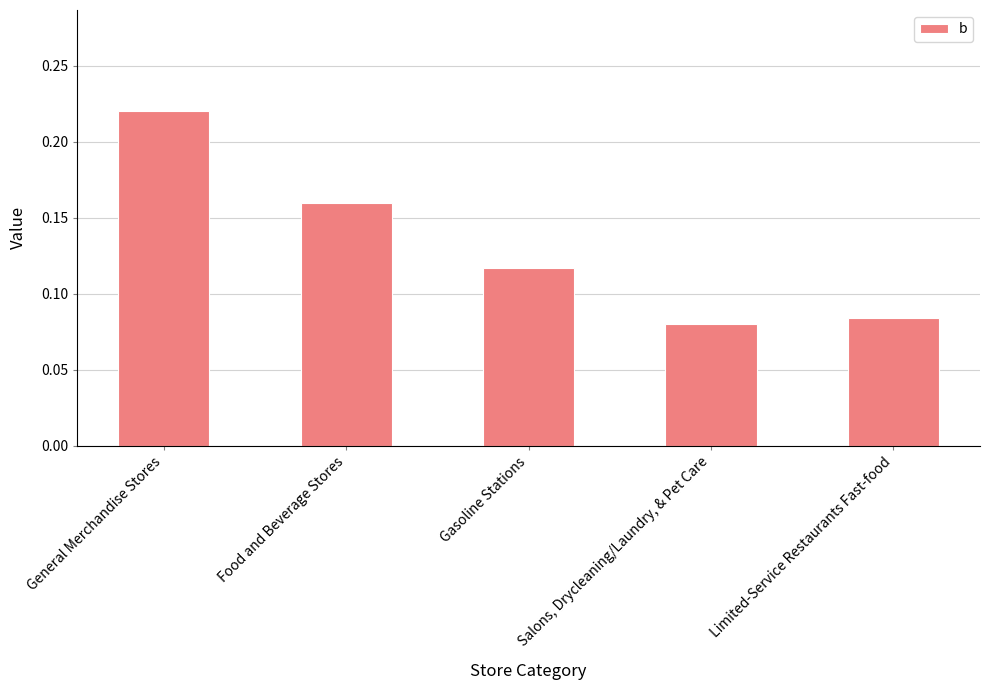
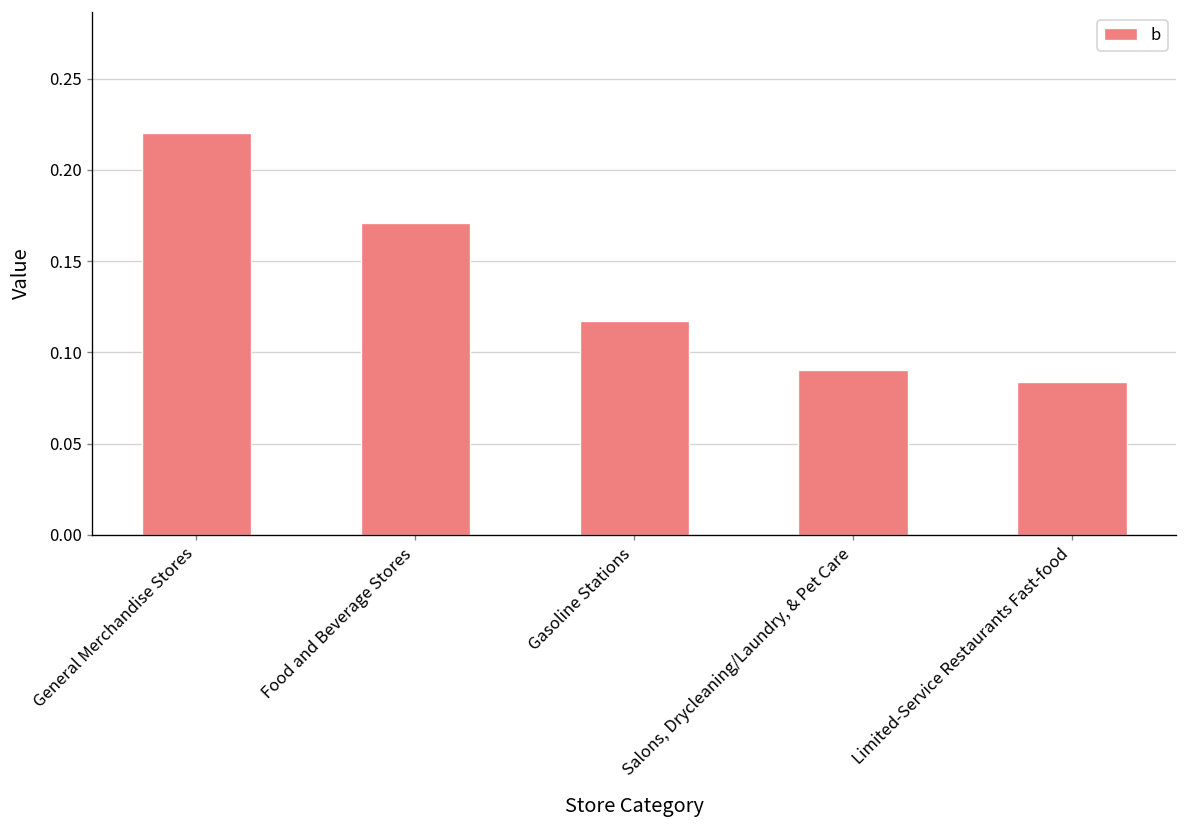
  {
    "General Merchandise Stores": 0.220,
-   "Food and Beverage Stores": 0.159,
+   "Food and Beverage Stores": 0.171,
    "Gasoline Stations": 0.117,
-   "Salons, Drycleaning/Laundry, & Pet Care": 0.080,
+   "Salons, Drycleaning/Laundry, & Pet Care": 0.090,
    "Limited-Service Restaurants Fast-food": 0.084
  }
